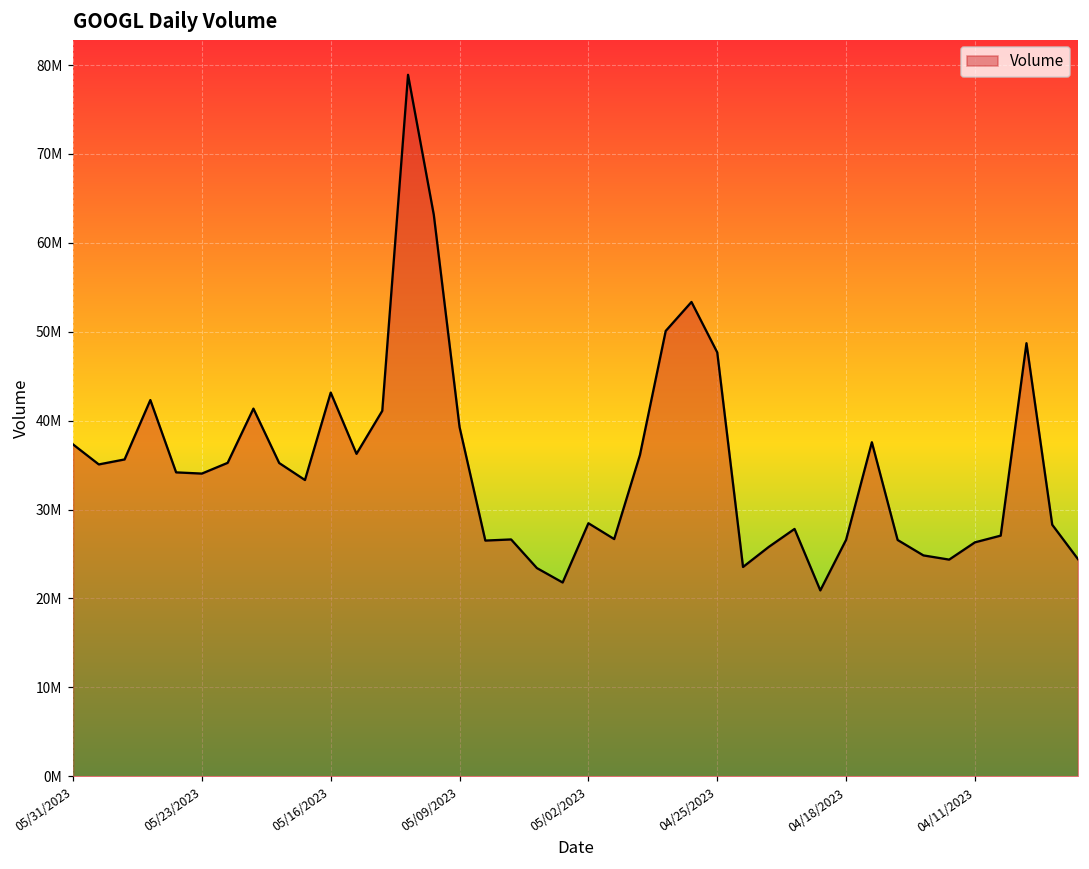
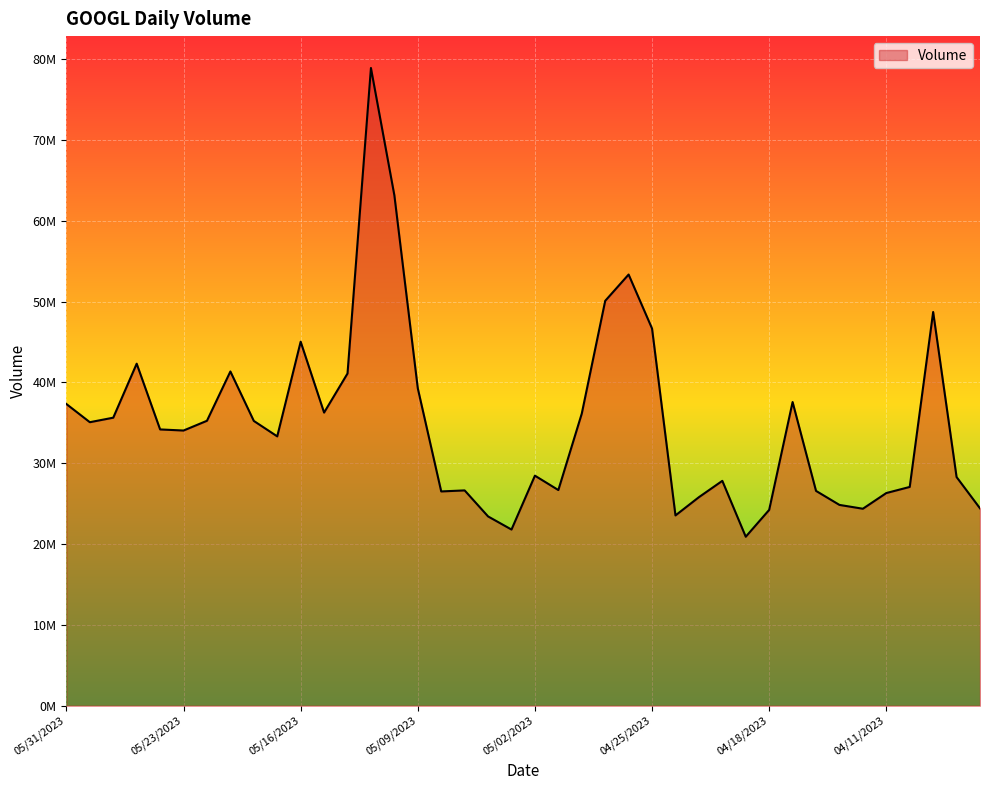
  {
    "05/31/2023": 37000000,
    "05/23/2023": 34000000,
-   "05/16/2023": 43000000,
+   "05/16/2023": 45000000,
    "05/09/2023": 39000000,
    "05/02/2023": 28000000,
-   "04/25/2023": 48000000,
-   "04/18/2023": 27000000,
+   "04/25/2023": 47000000,
+   "04/18/2023": 24000000,
    "04/11/2023": 26000000
  }
